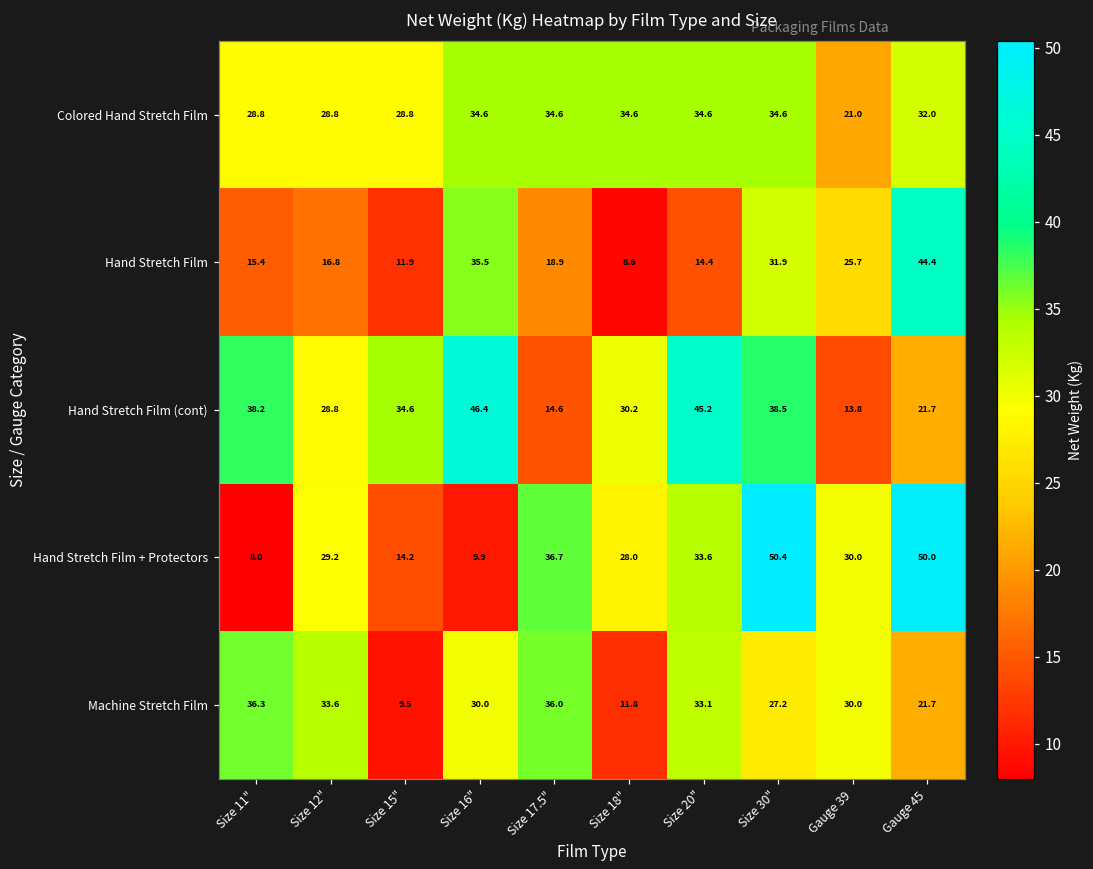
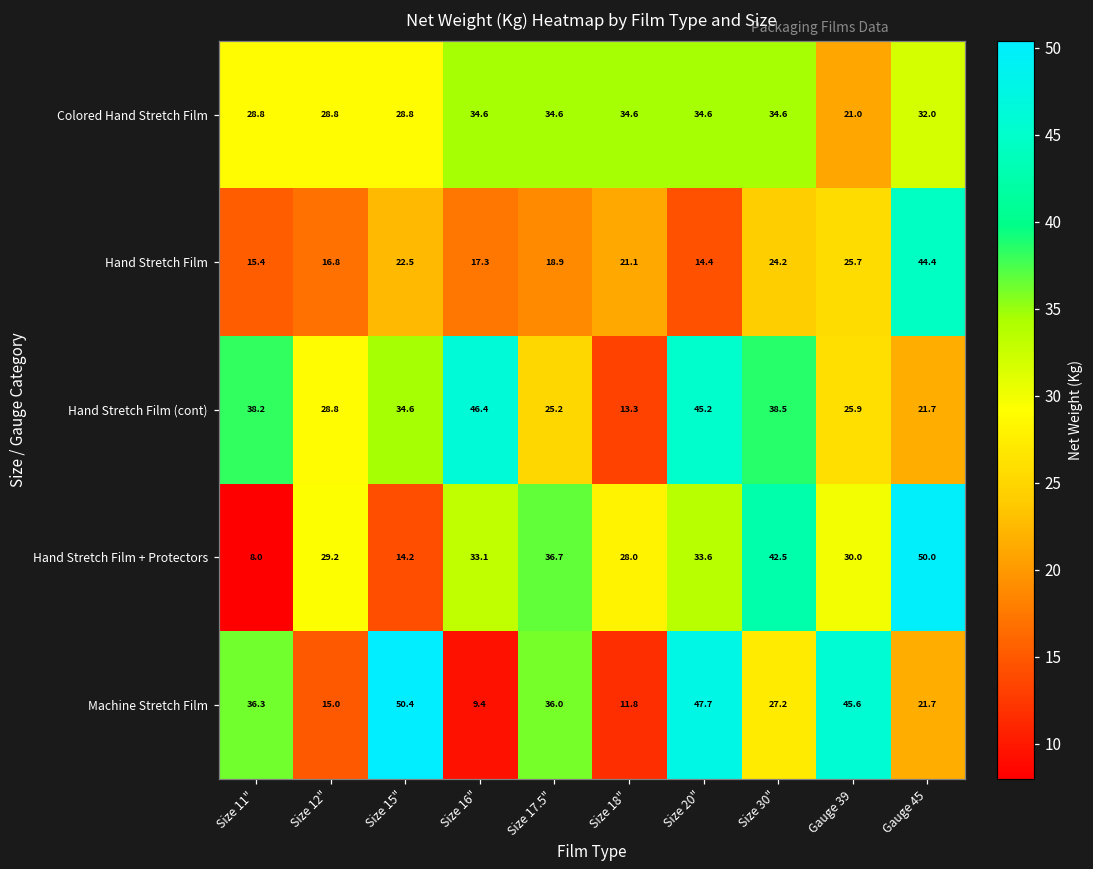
  {
    "Colored Hand Stretch Film": {
      "Size 11\"": 28.8,
      "Size 12\"": 28.8,
      "Size 15\"": 28.8,
      "Size 16\"": 34.6,
      "Size 17.5\"": 34.6,
      "Size 18\"": 34.6,
      "Size 20\"": 34.6,
      "Size 30\"": 34.6,
      "Gauge 39": 21.0,
      "Gauge 45": 32.0
    },
    "Hand Stretch Film": {
      "Size 11\"": 15.4,
      "Size 12\"": 16.8,
-     "Size 15\"": 11.9,
-     "Size 16\"": 35.5,
+     "Size 15\"": 22.5,
+     "Size 16\"": 17.3,
      "Size 17.5\"": 18.9,
-     "Size 18\"": 8.6,
+     "Size 18\"": 21.1,
      "Size 20\"": 14.4,
-     "Size 30\"": 31.9,
+     "Size 30\"": 24.2,
      "Gauge 39": 25.7,
      "Gauge 45": 44.4
    },
    "Hand Stretch Film (cont)": {
      "Size 11\"": 38.2,
      "Size 12\"": 28.8,
      "Size 15\"": 34.6,
      "Size 16\"": 46.4,
-     "Size 17.5\"": 14.6,
-     "Size 18\"": 30.2,
+     "Size 17.5\"": 25.2,
+     "Size 18\"": 13.3,
      "Size 20\"": 45.2,
      "Size 30\"": 38.5,
-     "Gauge 39": 13.8,
+     "Gauge 39": 25.9,
      "Gauge 45": 21.7
    },
    "Hand Stretch Film + Protectors": {
      "Size 11\"": 8.0,
      "Size 12\"": 29.2,
      "Size 15\"": 14.2,
-     "Size 16\"": 9.9,
+     "Size 16\"": 33.1,
      "Size 17.5\"": 36.7,
      "Size 18\"": 28.0,
      "Size 20\"": 33.6,
-     "Size 30\"": 50.4,
+     "Size 30\"": 42.5,
      "Gauge 39": 30.0,
      "Gauge 45": 50.0
    },
    "Machine Stretch Film": {
      "Size 11\"": 36.3,
-     "Size 12\"": 33.6,
-     "Size 15\"": 9.5,
-     "Size 16\"": 30.0,
+     "Size 12\"": 15.0,
+     "Size 15\"": 50.4,
+     "Size 16\"": 9.4,
      "Size 17.5\"": 36.0,
      "Size 18\"": 11.8,
-     "Size 20\"": 33.1,
+     "Size 20\"": 47.7,
      "Size 30\"": 27.2,
-     "Gauge 39": 30.0,
+     "Gauge 39": 45.6,
      "Gauge 45": 21.7
    }
  }
